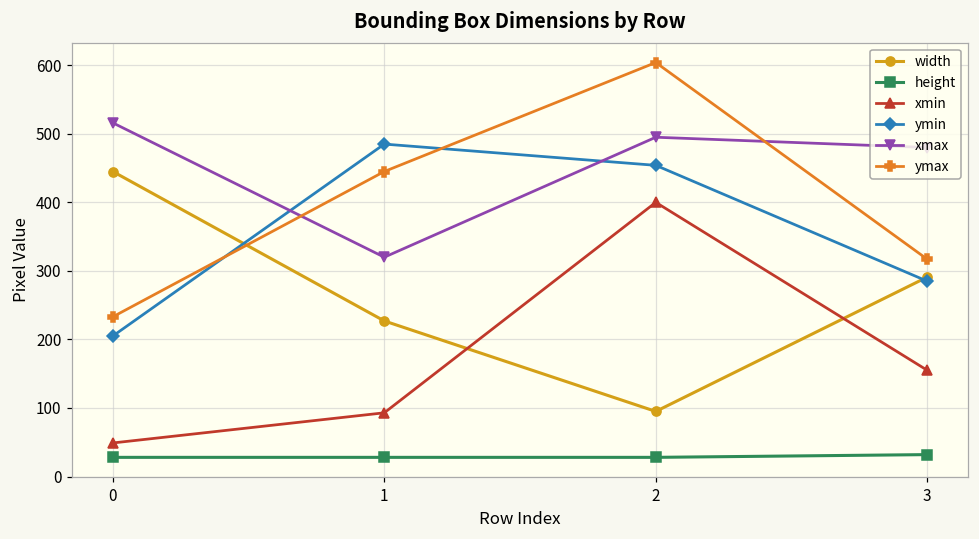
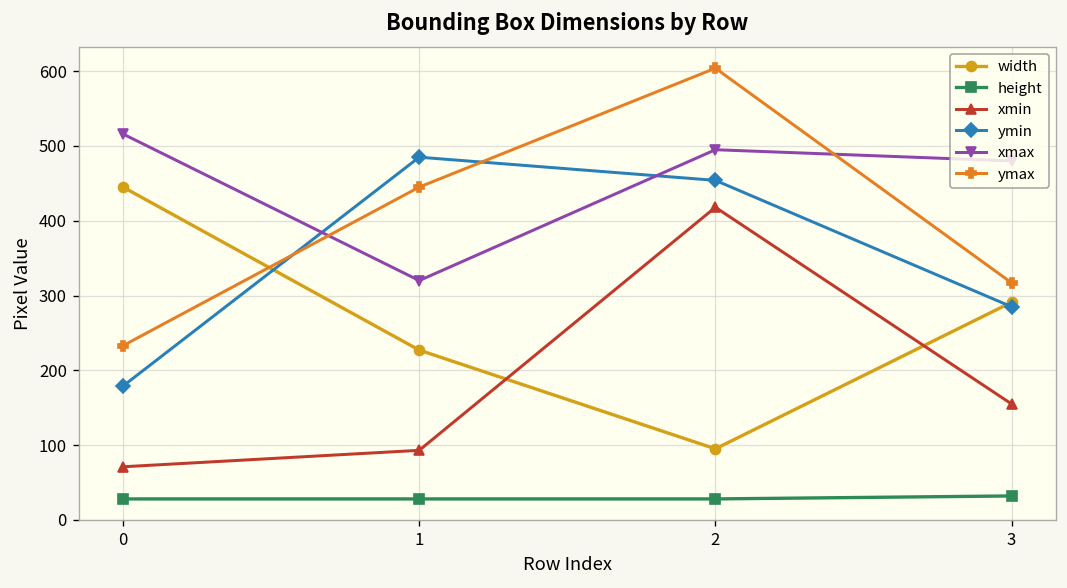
  {
    "height": {
      "0": 30,
      "1": 30,
      "2": 30,
      "3": 30
    },
    "xmin": {
-     "0": 50,
+     "0": 70,
      "1": 90,
-     "2": 400,
+     "2": 420,
      "3": 160
    },
    "ymin": {
-     "0": 210,
+     "0": 180,
      "1": 490,
      "2": 450,
      "3": 290
    },
    "xmax": {
      "0": 520,
      "1": 320,
      "2": 500
    }
  }
